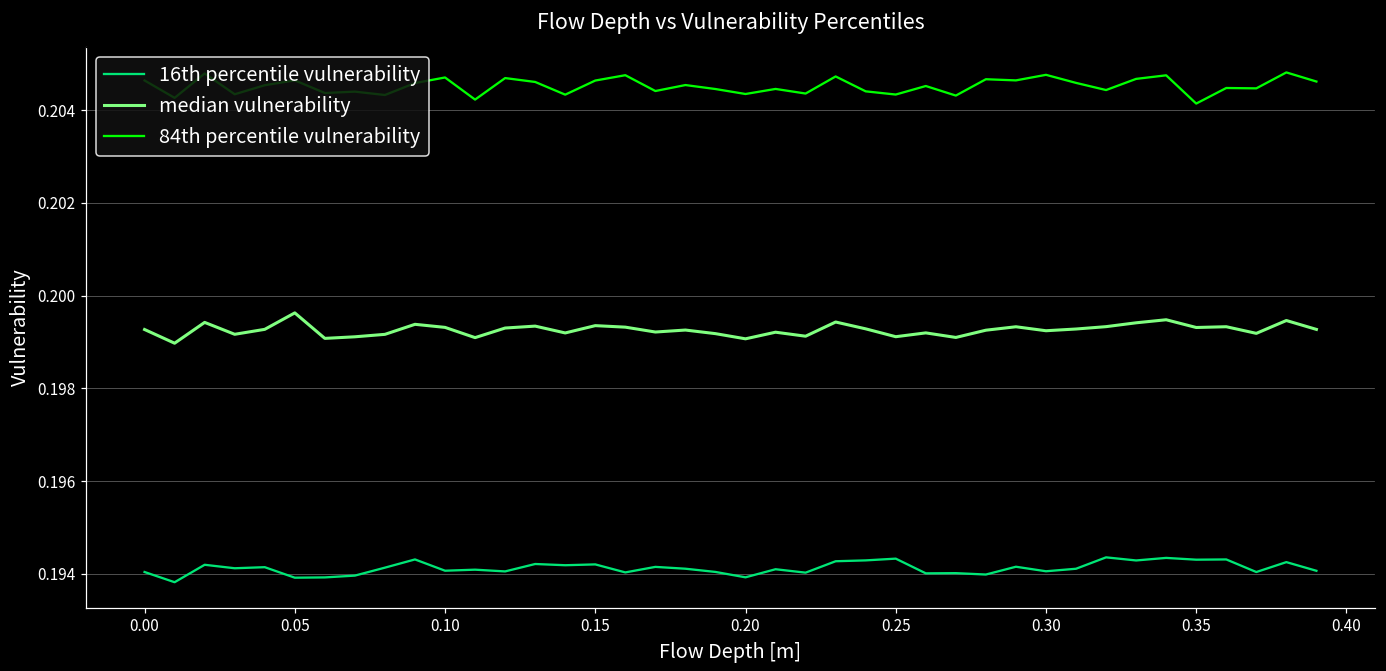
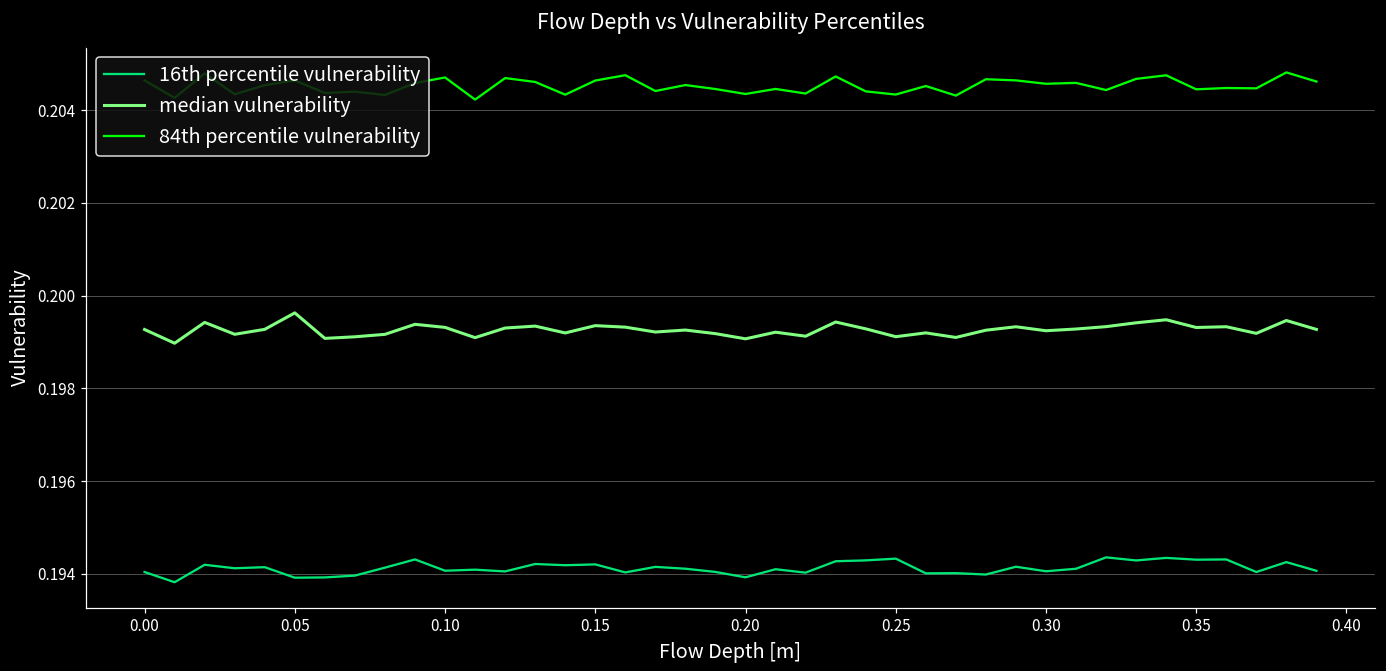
  {
    "16th percentile vulnerability": {
      "0.00": 0.1940,
      "0.05": 0.1939,
      "0.10": 0.1941,
      "0.15": 0.1942,
      "0.20": 0.1939,
      "0.25": 0.1943,
      "0.30": 0.1941,
      "0.35": 0.1943
    },
    "median vulnerability": {
      "0.00": 0.1993,
      "0.05": 0.1996,
      "0.10": 0.1993,
      "0.15": 0.1994,
      "0.20": 0.1991,
      "0.25": 0.1991,
      "0.30": 0.1992,
      "0.35": 0.1993
    },
    "84th percentile vulnerability": {
      "0.10": 0.2047,
      "0.15": 0.2046,
      "0.20": 0.2043,
      "0.25": 0.2043,
-     "0.30": 0.2048,
-     "0.35": 0.2041
+     "0.30": 0.2046,
+     "0.35": 0.2044
    }
  }
